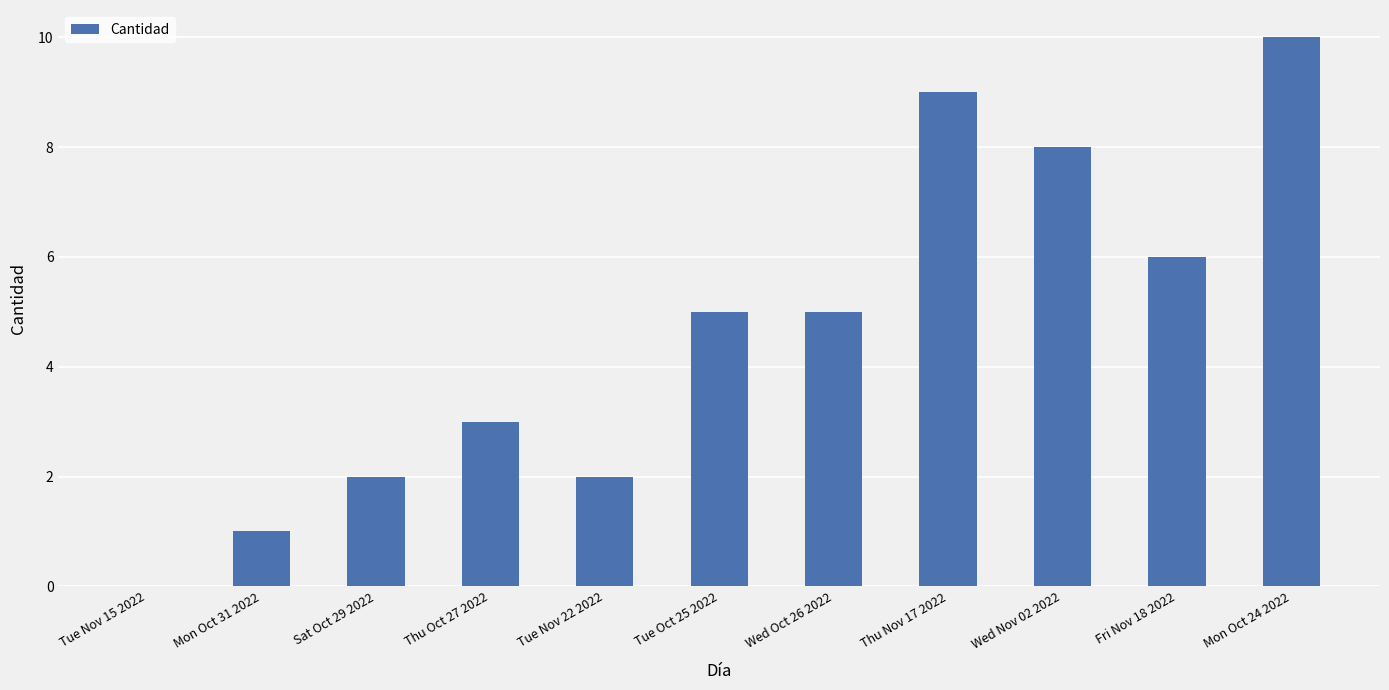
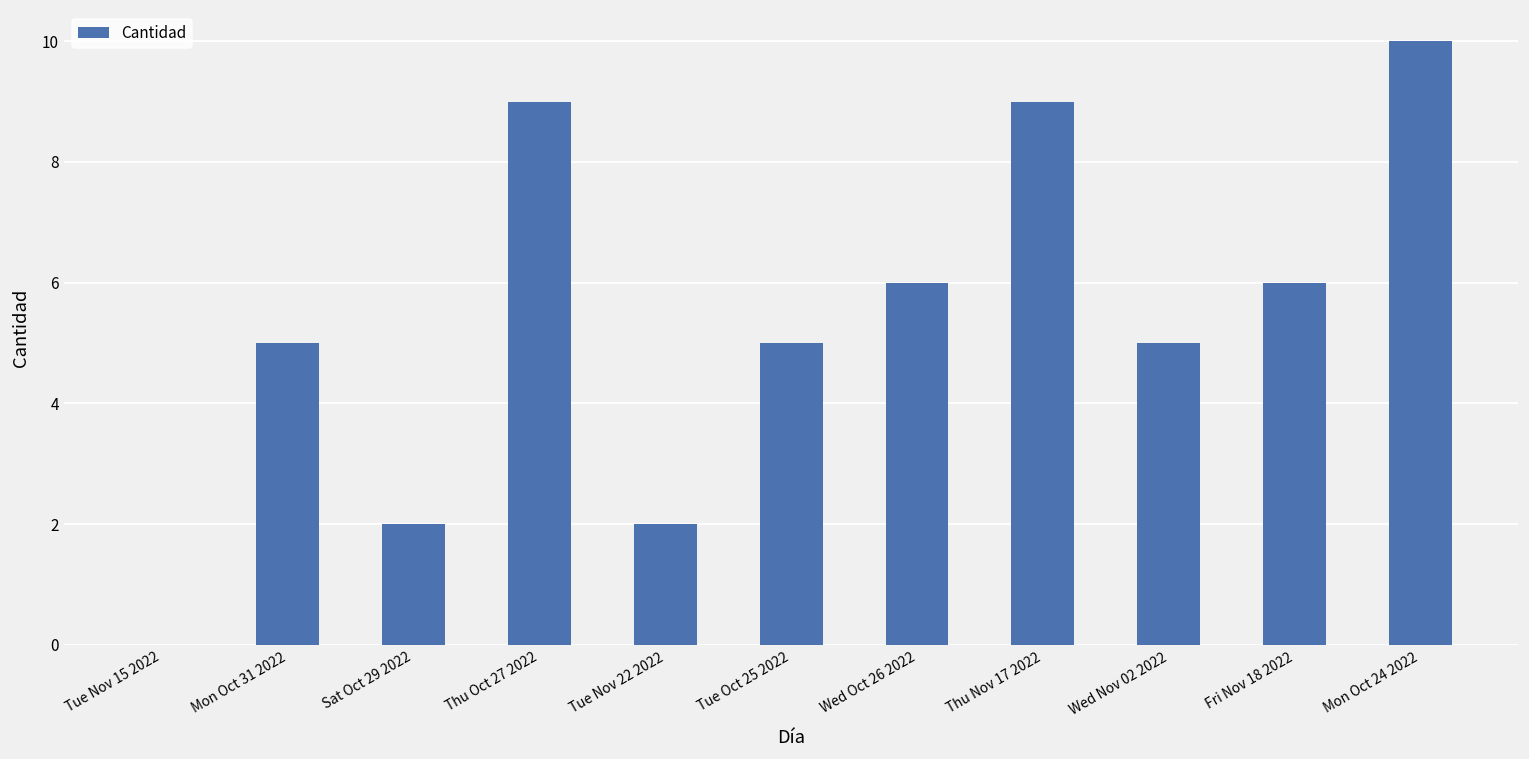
  {
    "Tue Nov 15 2022": 0,
-   "Mon Oct 31 2022": 1,
+   "Mon Oct 31 2022": 5,
    "Sat Oct 29 2022": 2,
-   "Thu Oct 27 2022": 3,
+   "Thu Oct 27 2022": 9,
    "Tue Nov 22 2022": 2,
    "Tue Oct 25 2022": 5,
-   "Wed Oct 26 2022": 5,
+   "Wed Oct 26 2022": 6,
    "Thu Nov 17 2022": 9,
-   "Wed Nov 02 2022": 8,
+   "Wed Nov 02 2022": 5,
    "Fri Nov 18 2022": 6,
    "Mon Oct 24 2022": 10
  }
